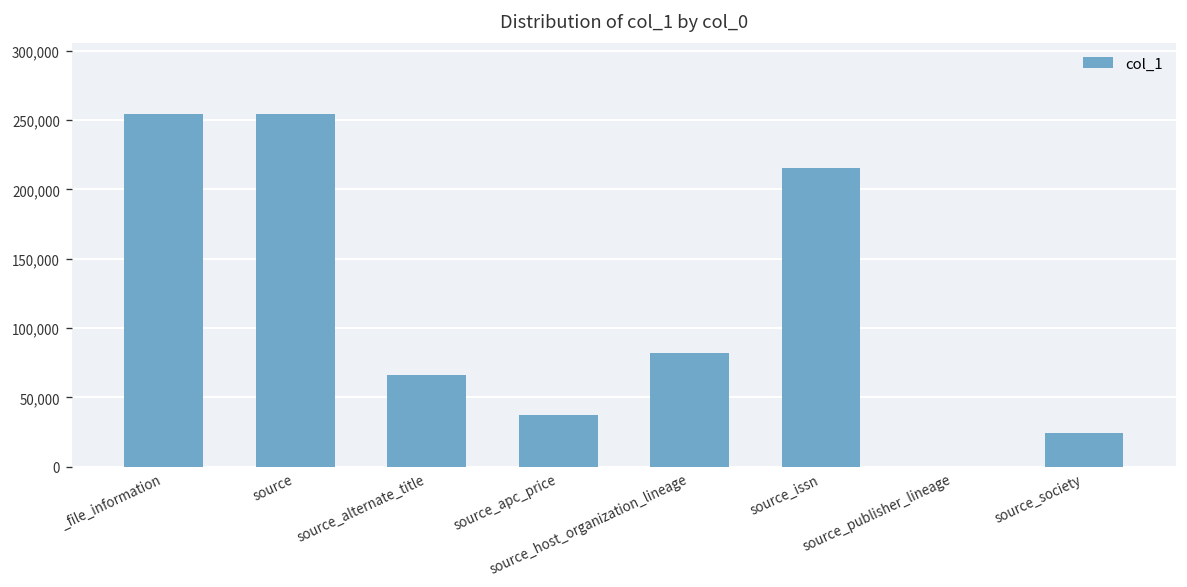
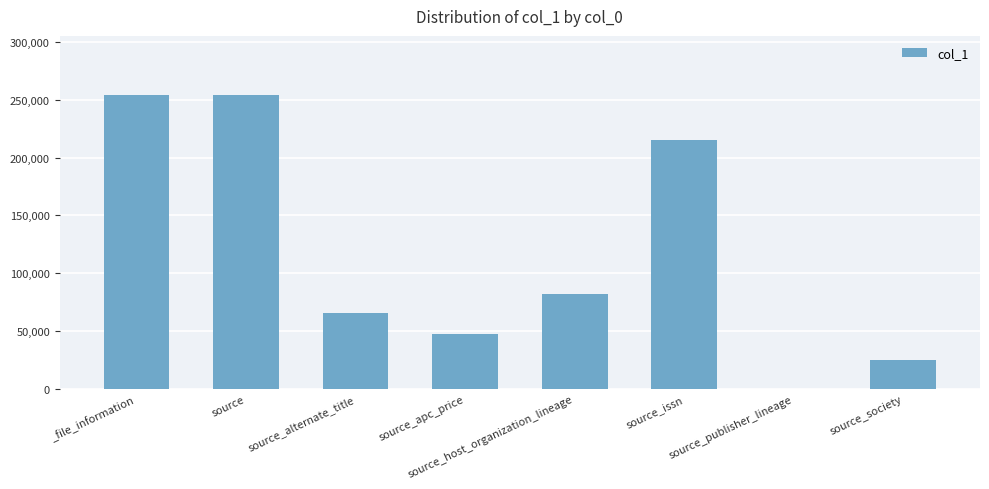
  {
    "_file_information": "255,000",
    "source": "255,000",
    "source_alternate_title": "66,000",
-   "source_apc_price": "38,000",
+   "source_apc_price": "48,000",
    "source_host_organization_lineage": "82,000",
    "source_issn": "215,000",
    "source_society": "24,000"
  }
